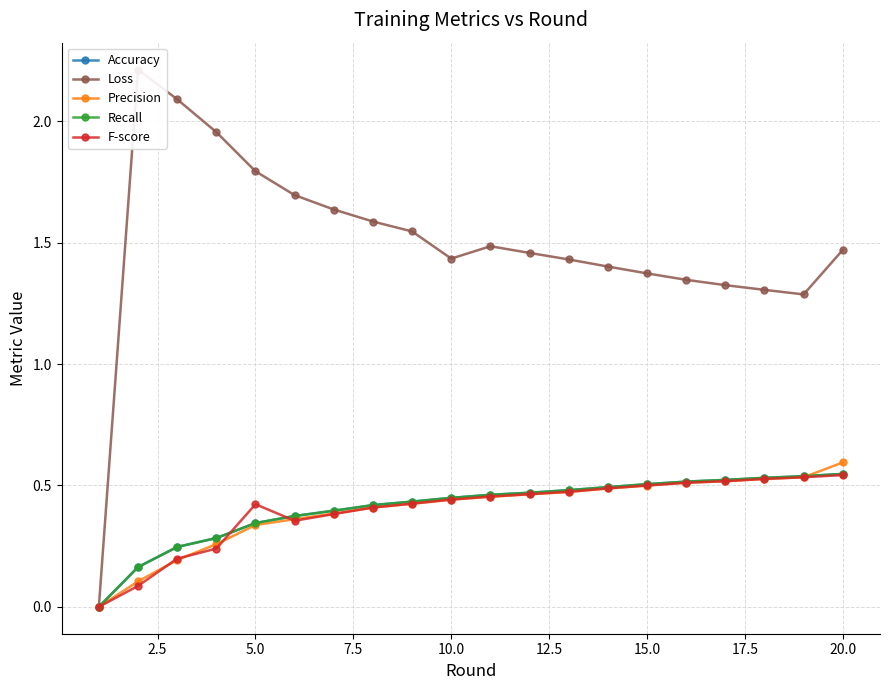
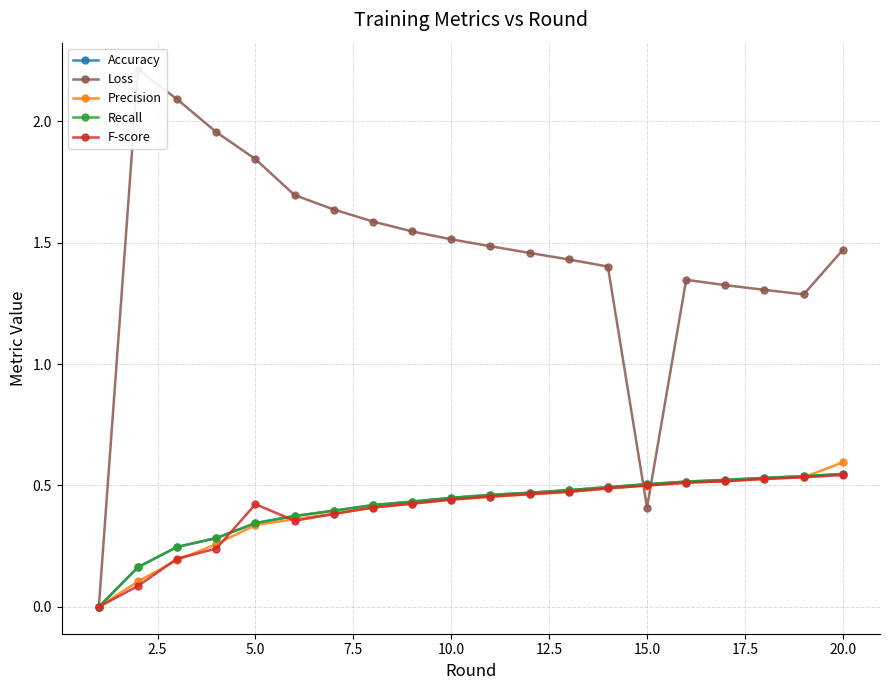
  {
    "Loss": {
-     "5.0": 1.79,
-     "10.0": 1.43,
-     "15.0": 1.37,
+     "5.0": 1.84,
+     "10.0": 1.51,
+     "15.0": 0.41,
      "20.0": 1.47
    },
    "Precision": {
      "20.0": 0.59
    },
    "F-score": {
      "5.0": 0.42
    }
  }
